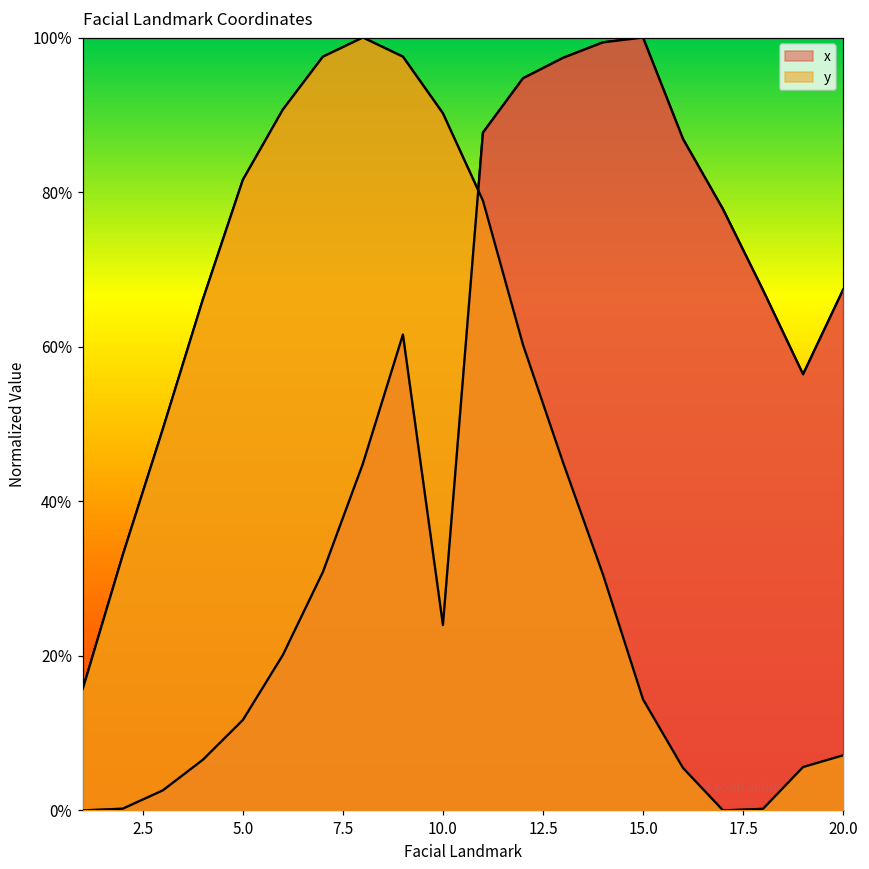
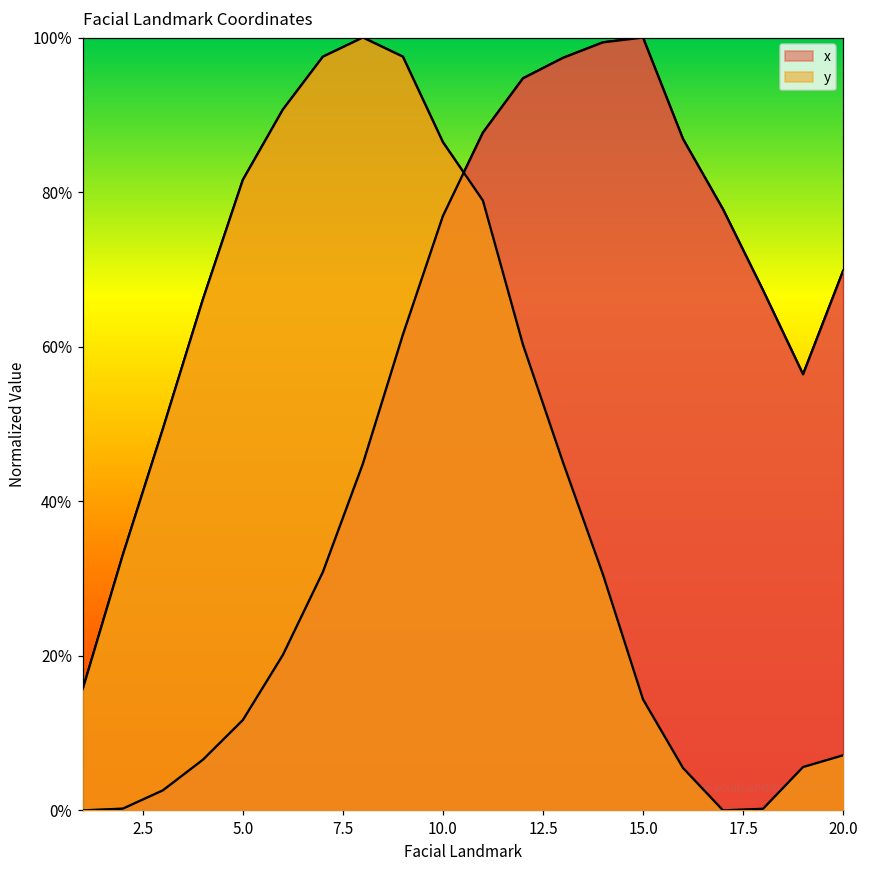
  {
    "x": {
      "5.0": "12%",
-     "10.0": "24%",
+     "10.0": "77%",
      "15.0": "100%",
-     "20.0": "67%"
+     "20.0": "70%"
    },
    "y": {
      "5.0": "82%",
-     "10.0": "90%",
+     "10.0": "86%",
      "15.0": "14%",
      "20.0": "7%"
    }
  }
